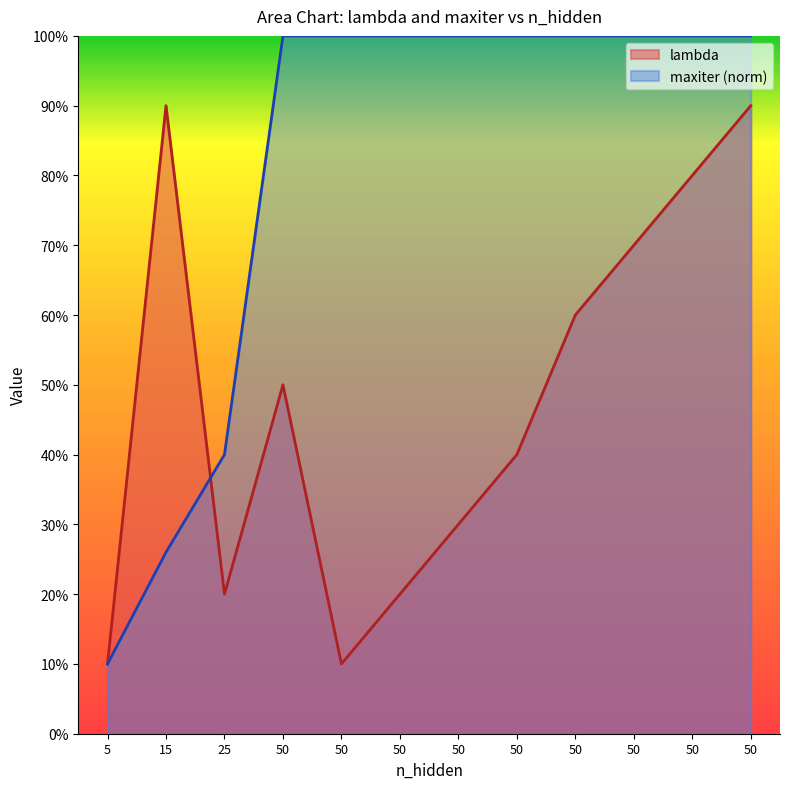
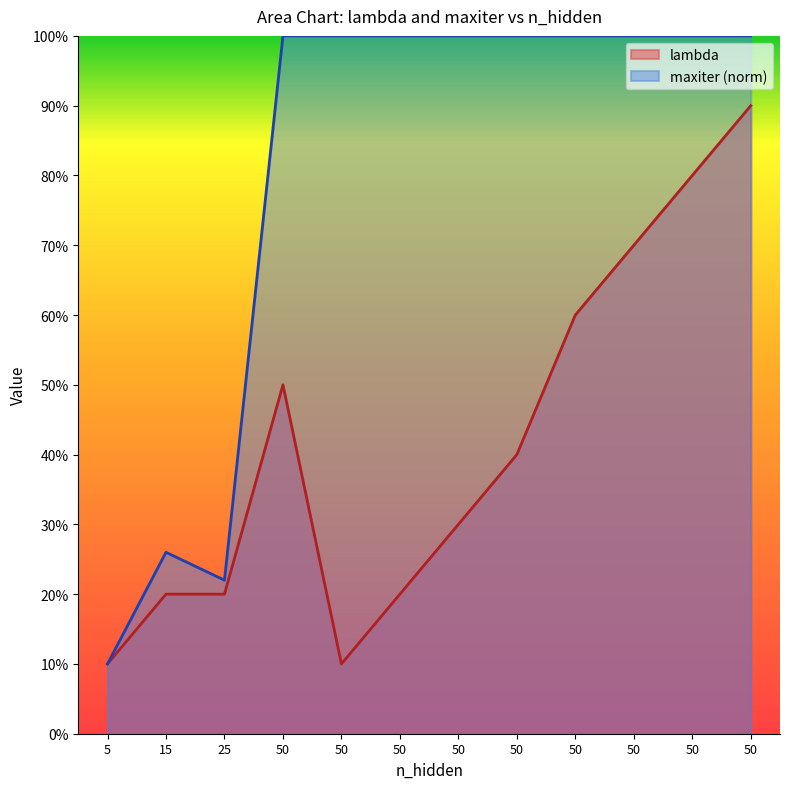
  {
    "lambda": {
-     "15": "90%",
+     "15": "20%",
      "25": "20%"
    },
    "maxiter (norm)": {
      "15": "26%",
-     "25": "40%"
+     "25": "22%"
    }
  }
